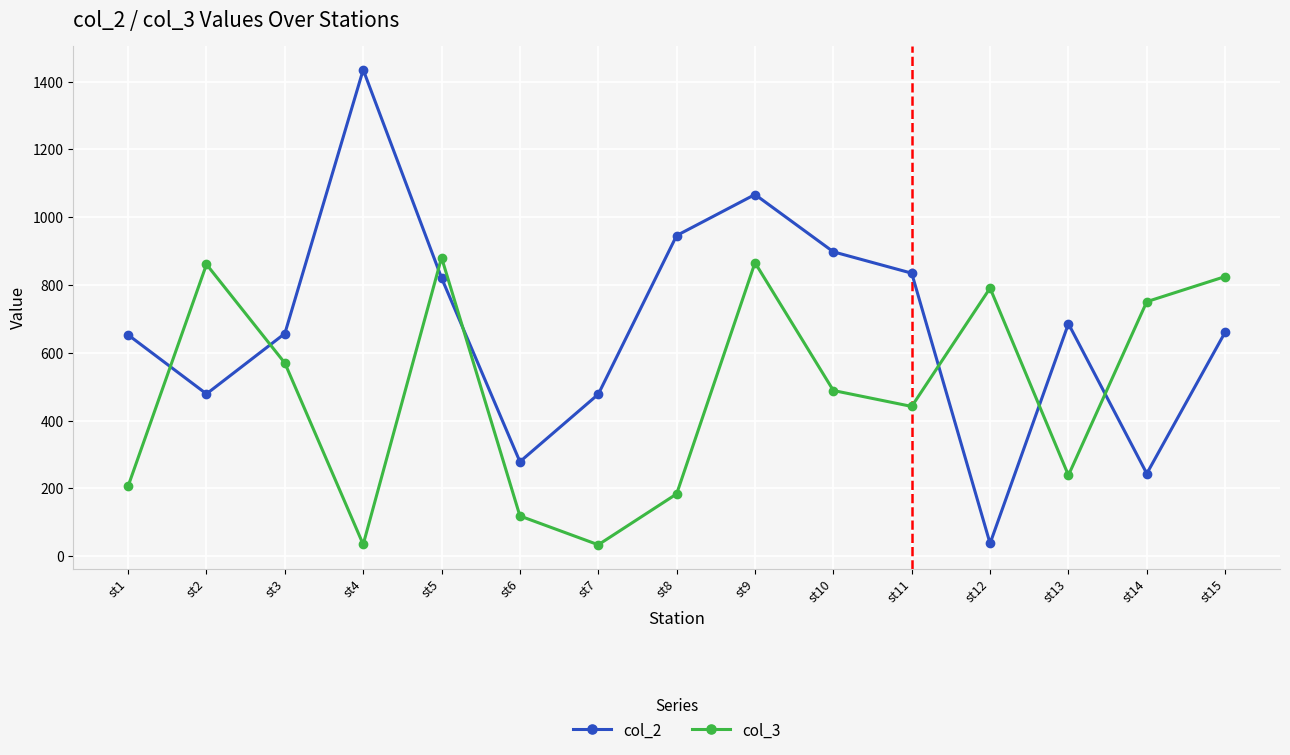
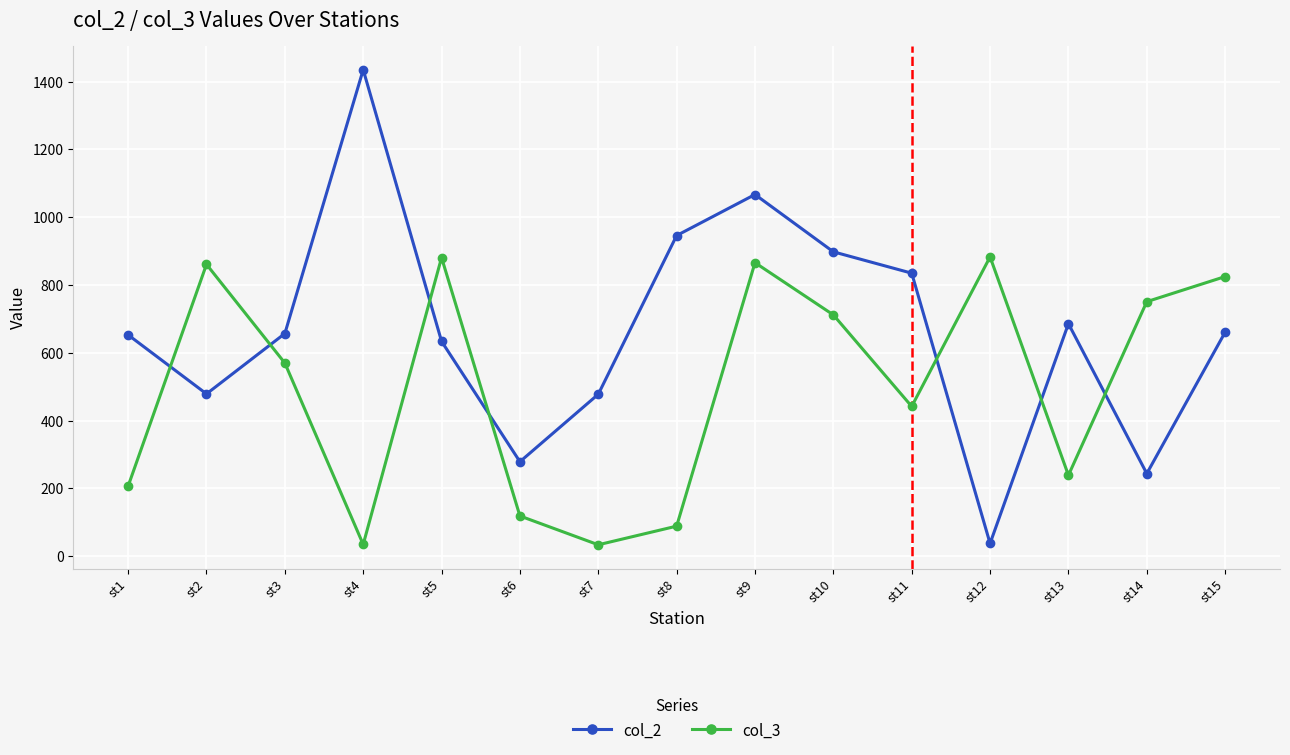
  {
    "col_2": {
      "st1": 650,
      "st2": 480,
      "st3": 660,
      "st4": 1440,
-     "st5": 820,
+     "st5": 630,
      "st6": 280,
      "st7": 480,
      "st8": 950,
      "st9": 1070,
      "st10": 900,
      "st11": 840,
      "st12": 40,
      "st13": 690,
      "st14": 240,
      "st15": 660
    },
    "col_3": {
      "st1": 210,
      "st2": 860,
      "st3": 570,
      "st4": 40,
      "st5": 880,
      "st6": 120,
      "st7": 30,
-     "st8": 180,
+     "st8": 90,
      "st9": 870,
-     "st10": 490,
+     "st10": 710,
      "st11": 440,
-     "st12": 790,
+     "st12": 880,
      "st13": 240,
      "st14": 750,
      "st15": 830
    }
  }
